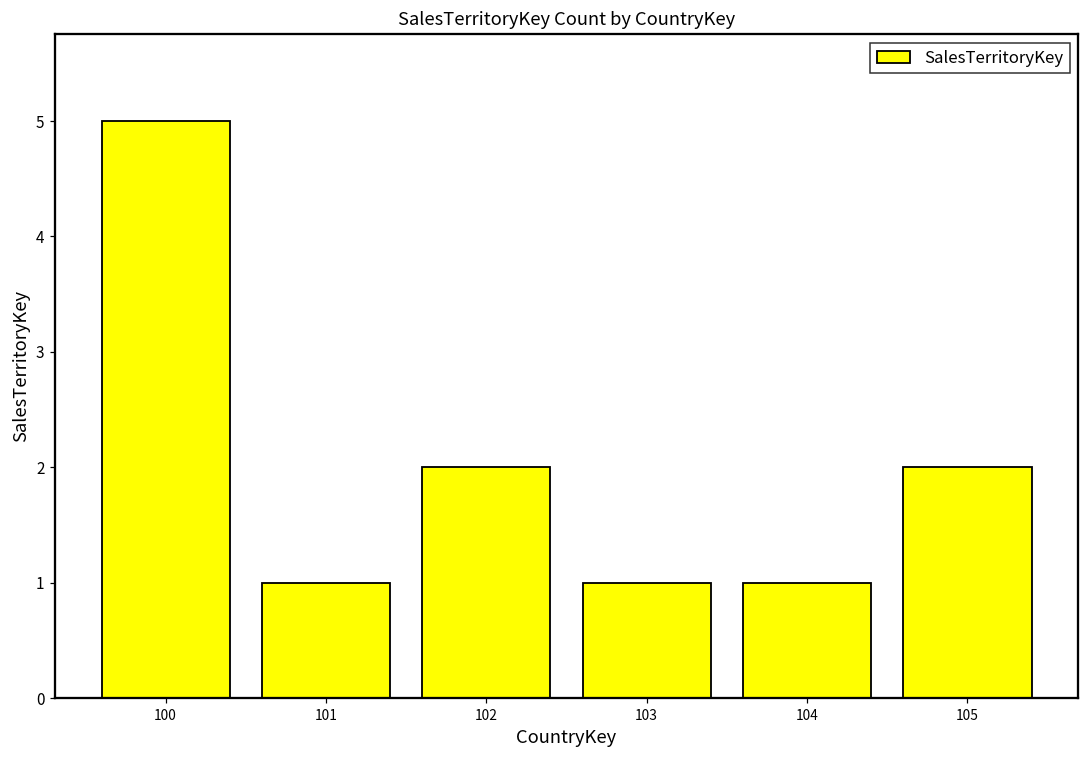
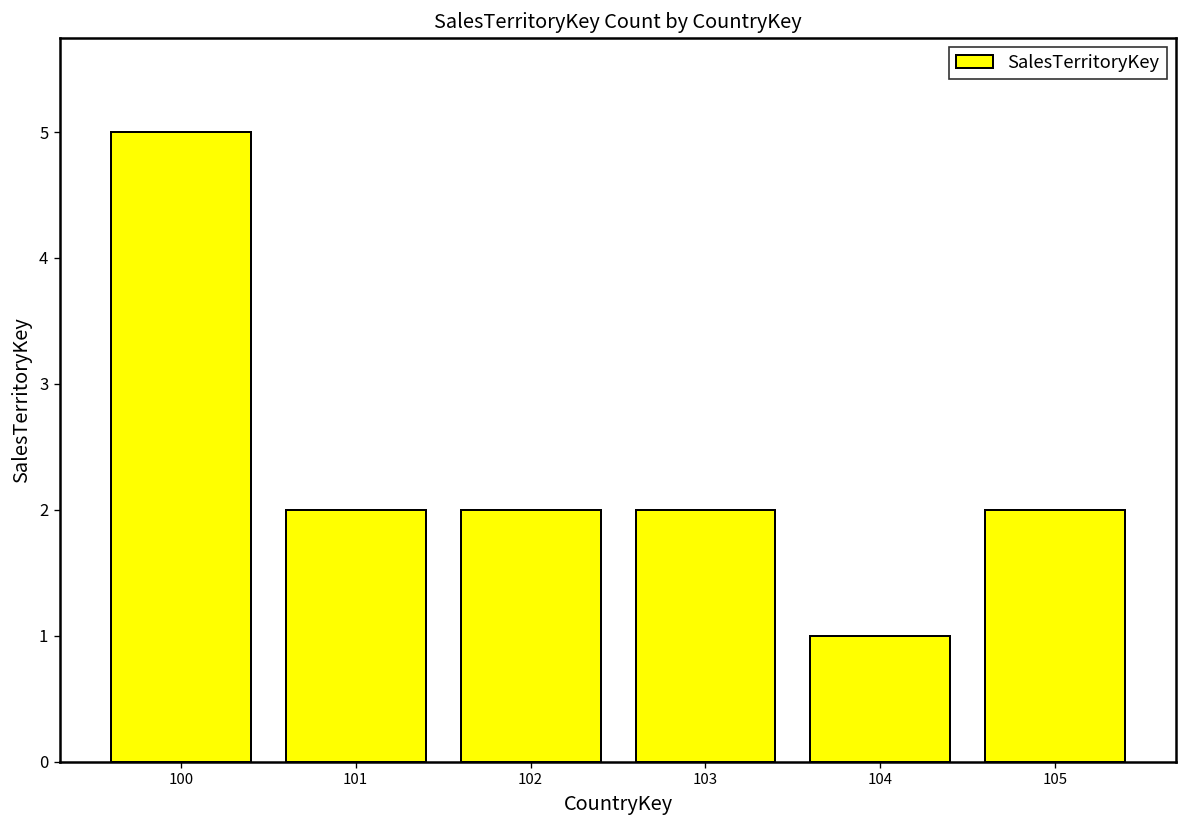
  {
    "100": 5,
-   "101": 1,
+   "101": 2,
    "102": 2,
-   "103": 1,
+   "103": 2,
    "104": 1,
    "105": 2
  }
